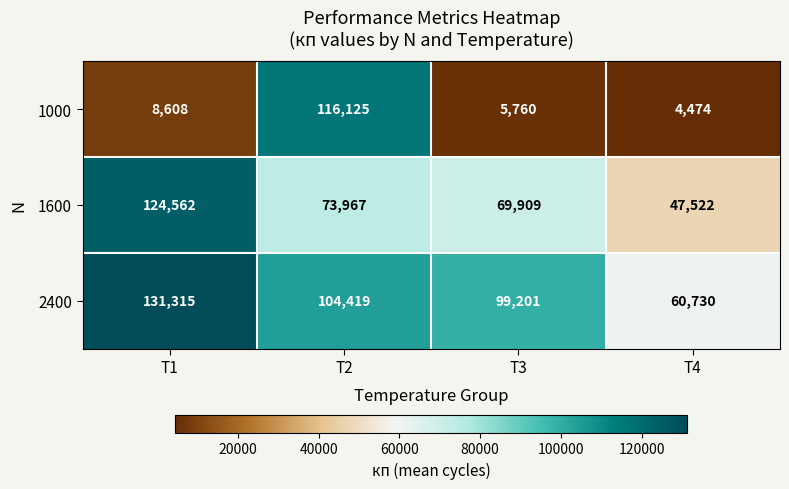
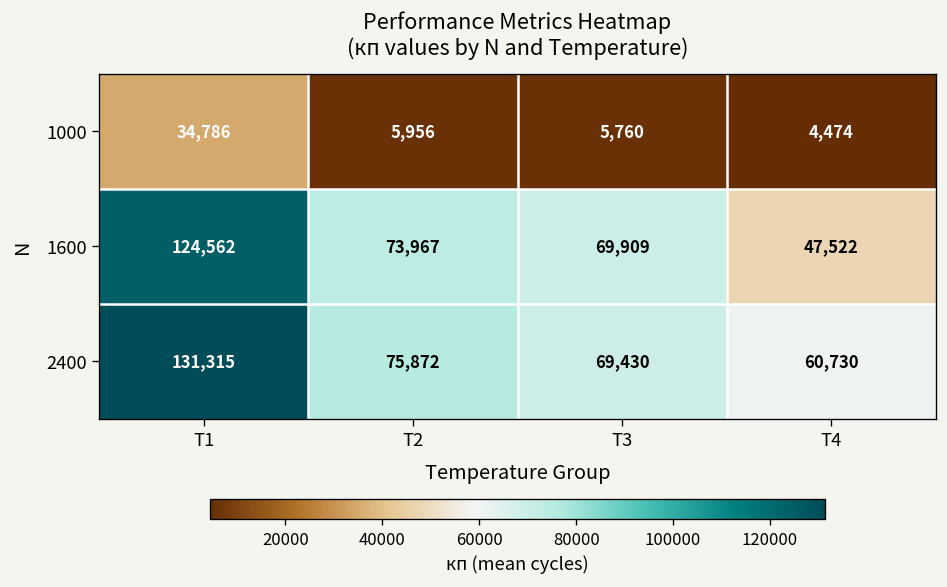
  {
    "1000": {
-     "T1": "8,608",
-     "T2": "116,125",
+     "T1": "34,786",
+     "T2": "5,956",
      "T3": "5,760",
      "T4": "4,474"
    },
    "1600": {
      "T1": "124,562",
      "T2": "73,967",
      "T3": "69,909",
      "T4": "47,522"
    },
    "2400": {
      "T1": "131,315",
-     "T2": "104,419",
-     "T3": "99,201",
+     "T2": "75,872",
+     "T3": "69,430",
      "T4": "60,730"
    }
  }
